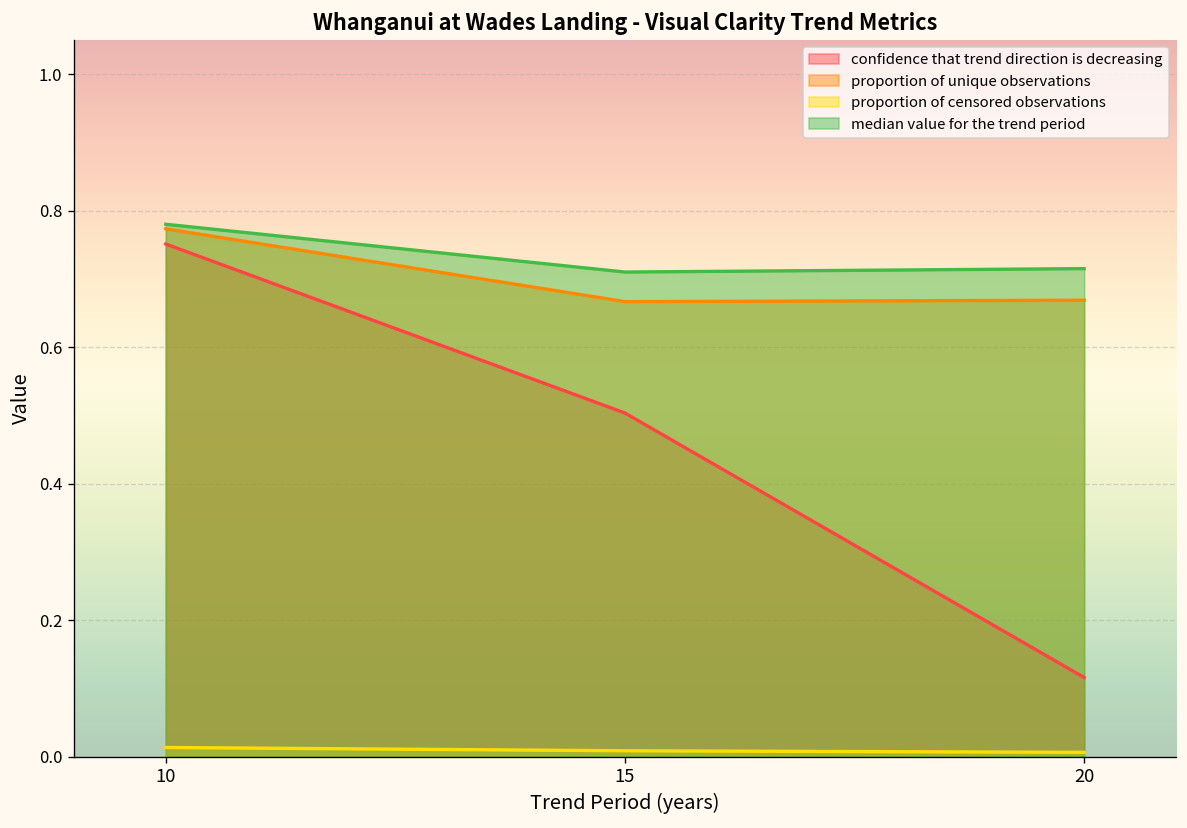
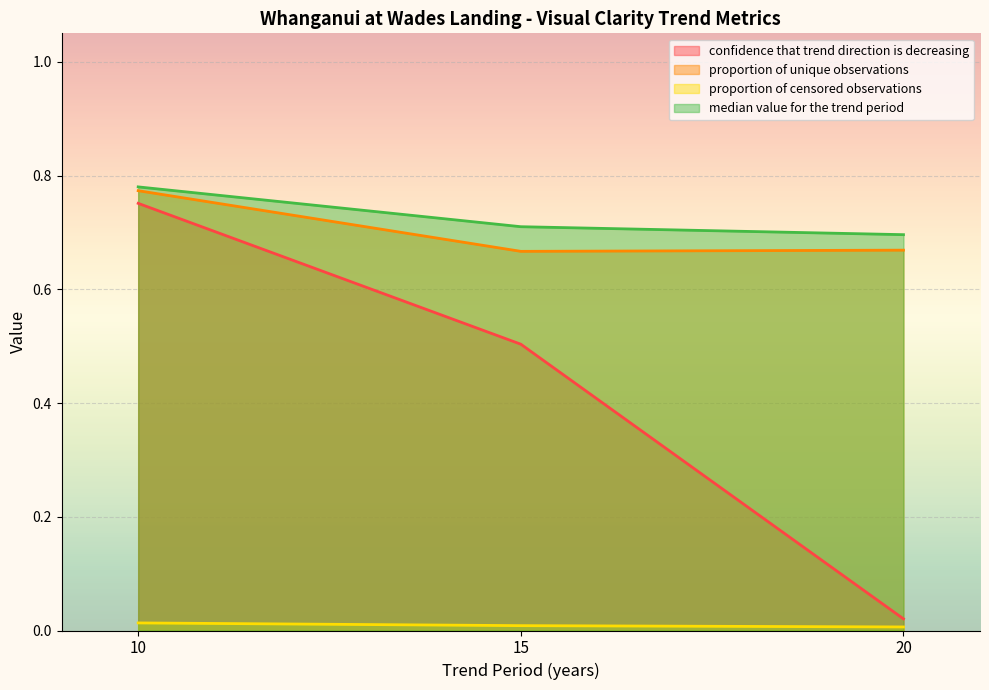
  {
    "confidence that trend direction is decreasing": {
      "10": 0.75,
      "15": 0.50,
-     "20": 0.12
+     "20": 0.02
    },
    "median value for the trend period": {
      "10": 0.78,
      "15": 0.71,
-     "20": 0.72
+     "20": 0.70
    }
  }
